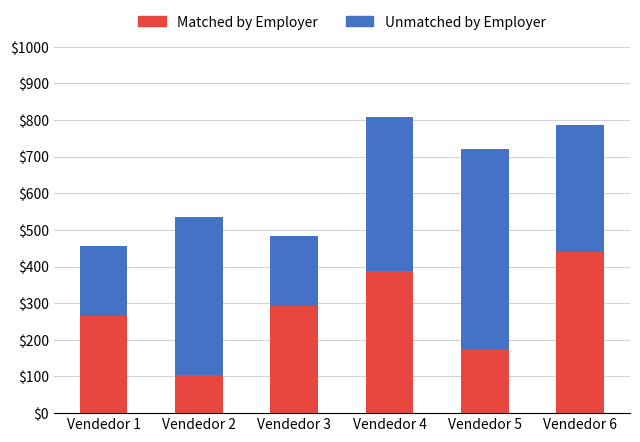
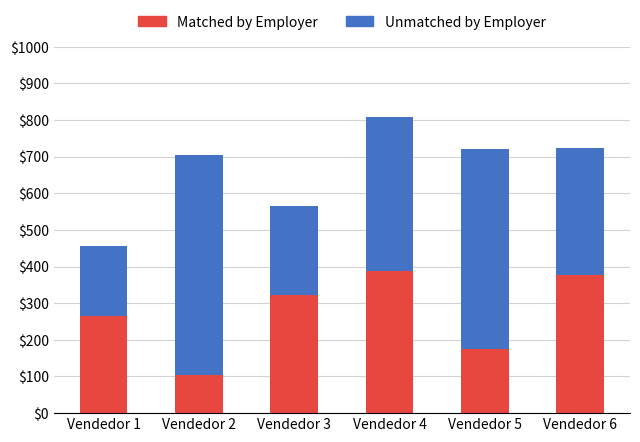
  {
    "Matched by Employer": {
      "Vendedor 1": "$270",
      "Vendedor 2": "$100",
-     "Vendedor 3": "$290",
+     "Vendedor 3": "$320",
      "Vendedor 4": "$390",
      "Vendedor 5": "$170",
-     "Vendedor 6": "$440"
+     "Vendedor 6": "$380"
    },
    "Unmatched by Employer": {
      "Vendedor 1": "$190",
-     "Vendedor 2": "$430",
-     "Vendedor 3": "$190",
+     "Vendedor 2": "$600",
+     "Vendedor 3": "$240",
      "Vendedor 4": "$420",
      "Vendedor 5": "$550",
      "Vendedor 6": "$350"
    }
  }
